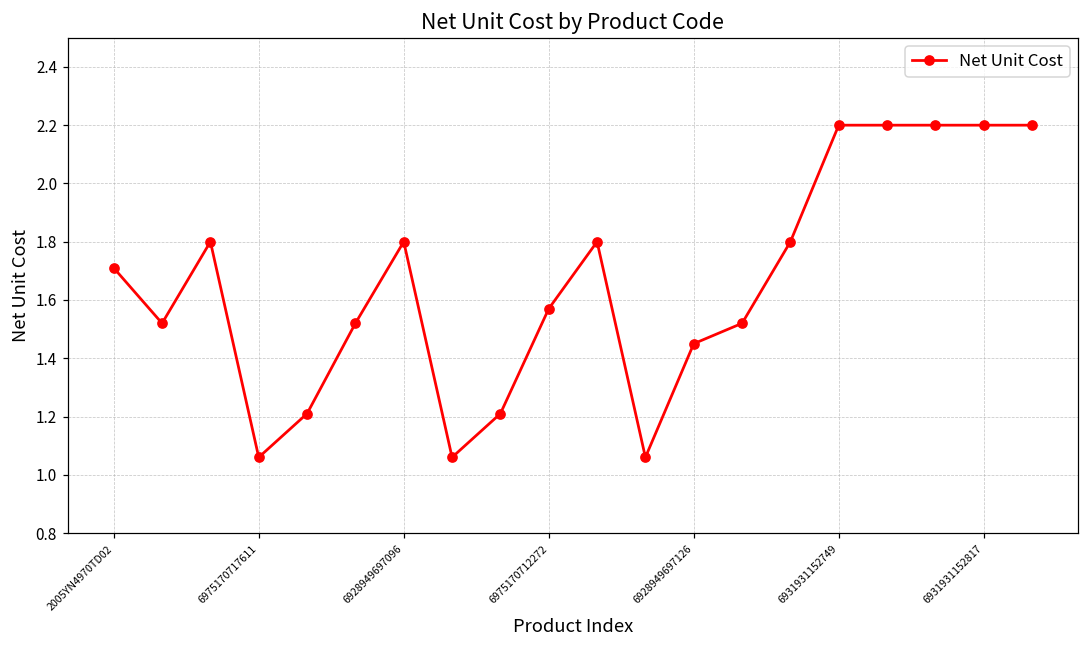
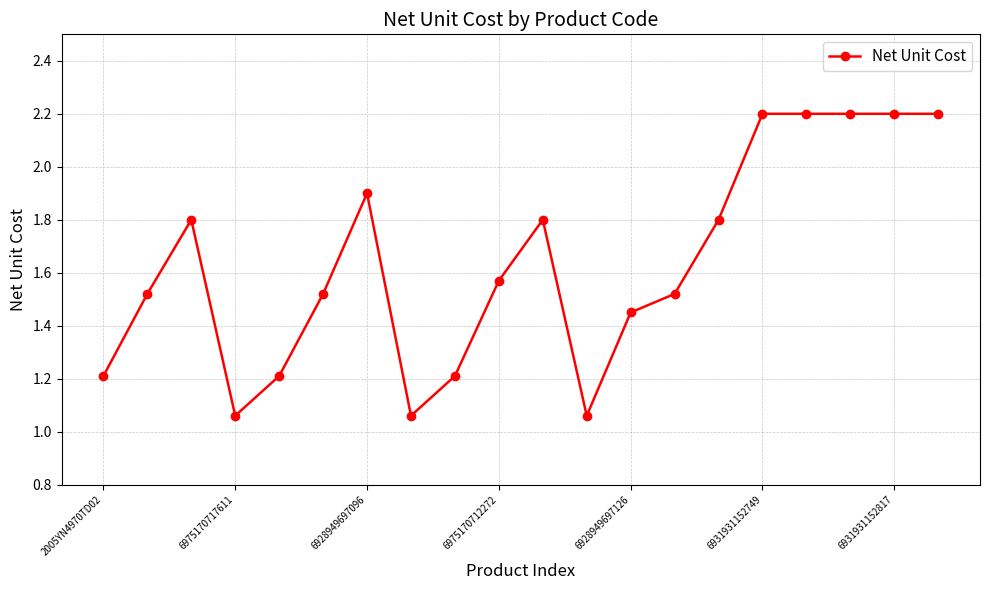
  {
-   "2005YN4970TD02": 1.71,
+   "2005YN4970TD02": 1.21,
    "6975170717611": 1.06,
-   "6928949697096": 1.8,
+   "6928949697096": 1.9,
    "6975170712272": 1.57,
    "6928949697126": 1.45,
    "6931931152749": 2.20,
    "6931931152817": 2.20
  }
